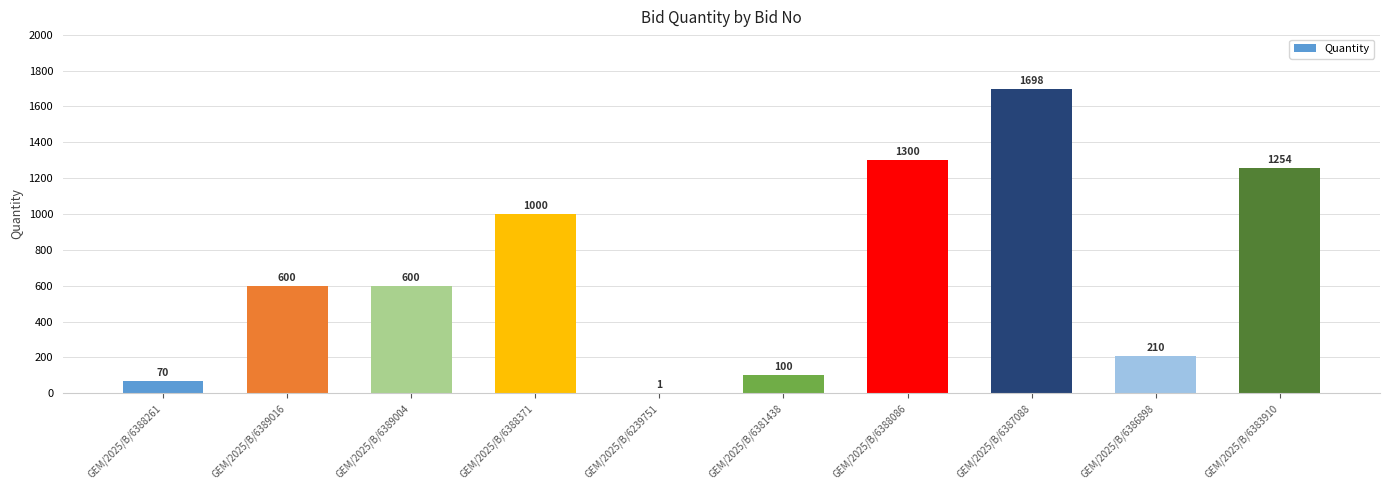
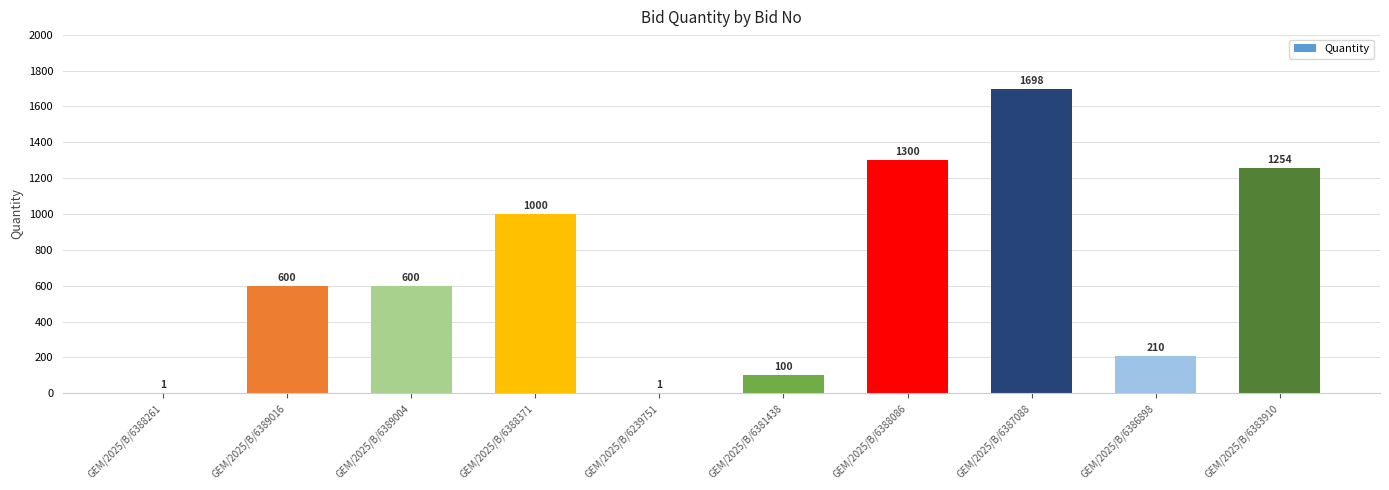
  {
-   "GEM/2025/B/6388261": 70,
+   "GEM/2025/B/6388261": 1,
    "GEM/2025/B/6389016": 600,
    "GEM/2025/B/6389004": 600,
    "GEM/2025/B/6388371": 1000,
    "GEM/2025/B/6239751": 1,
    "GEM/2025/B/6381438": 100,
    "GEM/2025/B/6388086": 1300,
    "GEM/2025/B/6387088": 1698,
    "GEM/2025/B/6386898": 210,
    "GEM/2025/B/6383910": 1254
  }
